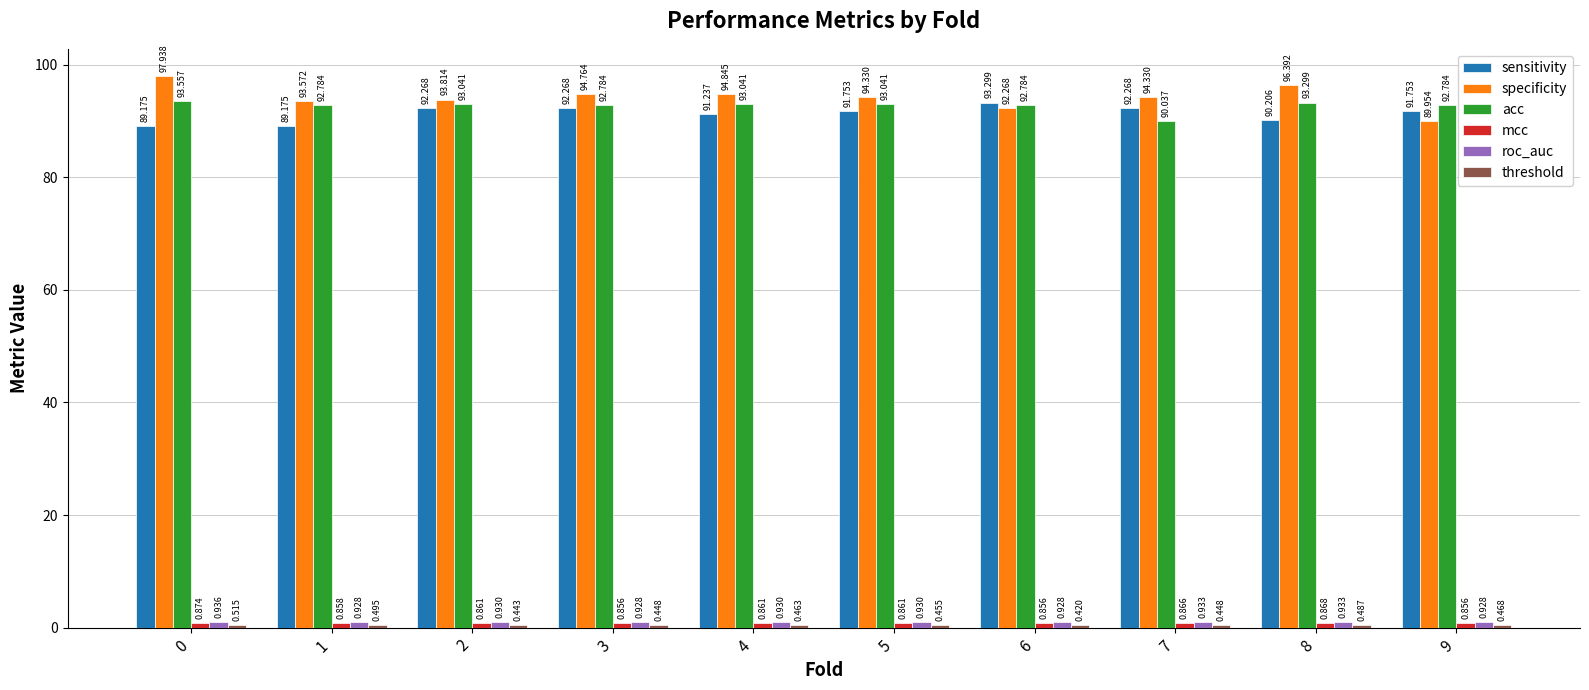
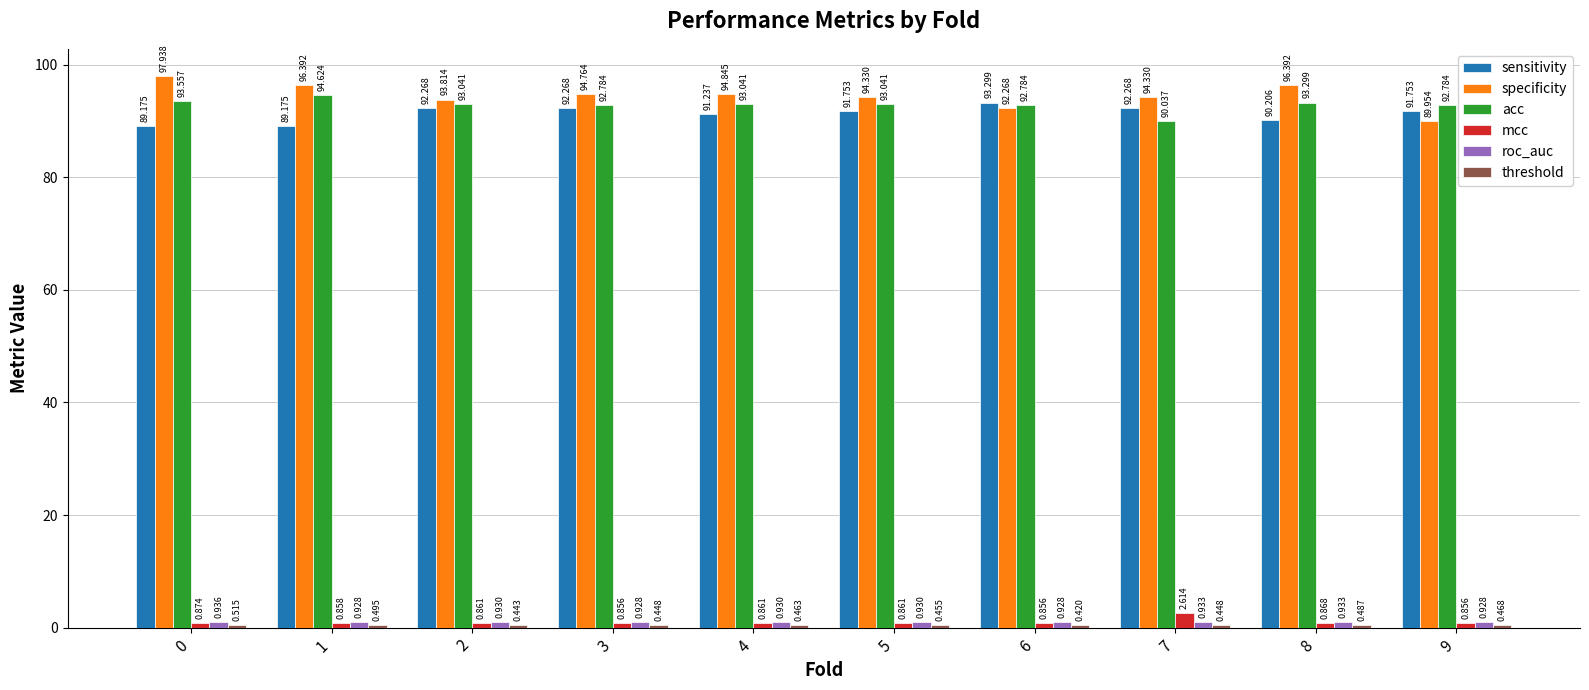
  {
    "sensitivity": {
      "0": 89.175,
      "1": 89.175,
      "2": 92.268,
      "3": 92.268,
      "4": 91.237,
      "5": 91.753,
      "6": 93.299,
      "7": 92.268,
      "8": 90.206,
      "9": 91.753
    },
    "specificity": {
      "0": 97.938,
-     "1": 93.572,
+     "1": 96.392,
      "2": 93.814,
      "3": 94.764,
      "4": 94.845,
      "5": 94.330,
      "6": 92.268,
      "7": 94.330,
      "8": 96.392,
      "9": 89.954
    },
    "acc": {
      "0": 93.557,
-     "1": 92.784,
+     "1": 94.624,
      "2": 93.041,
      "3": 92.784,
      "4": 93.041,
      "5": 93.041,
      "6": 92.784,
      "7": 90.037,
      "8": 93.299,
      "9": 92.784
    },
    "mcc": {
      "0": 0.874,
      "1": 0.858,
      "2": 0.861,
      "3": 0.856,
      "4": 0.861,
      "5": 0.861,
      "6": 0.856,
-     "7": 0.866,
+     "7": 2.614,
      "8": 0.868,
      "9": 0.856
    },
    "roc_auc": {
      "0": 0.936,
      "1": 0.928,
      "2": 0.930,
      "3": 0.928,
      "4": 0.930,
      "5": 0.930,
      "6": 0.928,
      "7": 0.933,
      "8": 0.933,
      "9": 0.928
    },
    "threshold": {
      "0": 0.515,
      "1": 0.495,
      "2": 0.443,
      "3": 0.448,
      "4": 0.463,
      "5": 0.455,
      "6": 0.420,
      "7": 0.448,
      "8": 0.487,
      "9": 0.468
    }
  }
